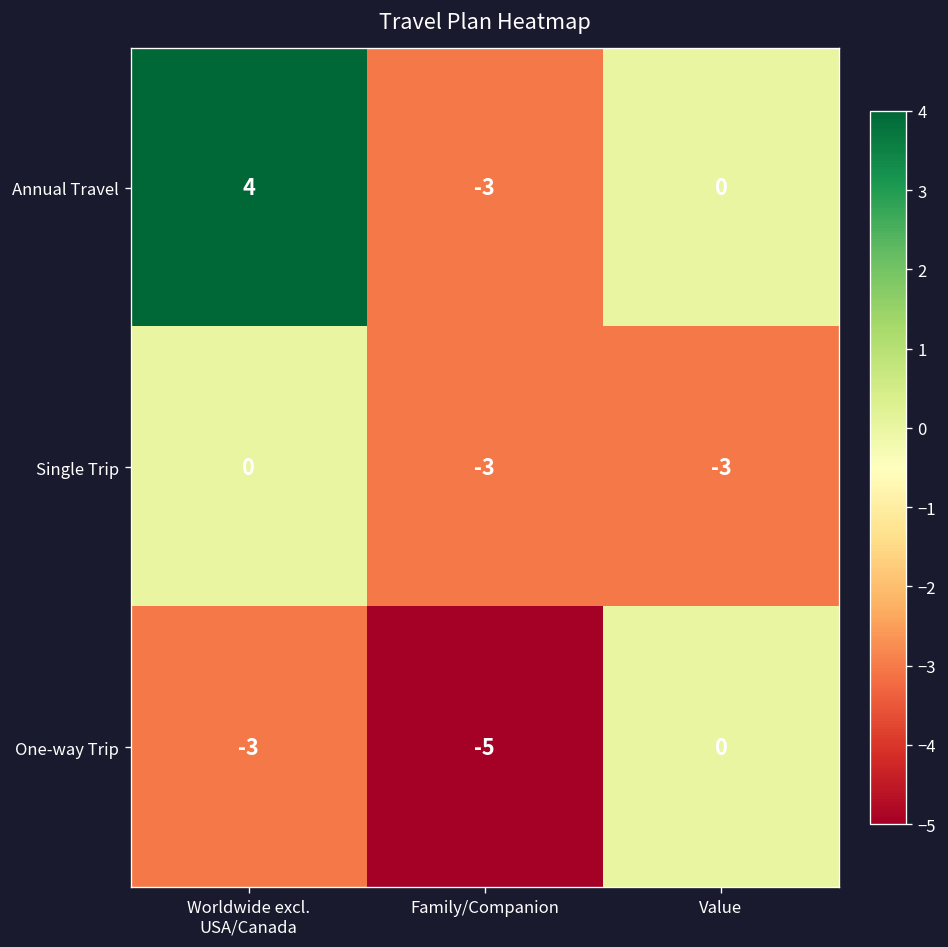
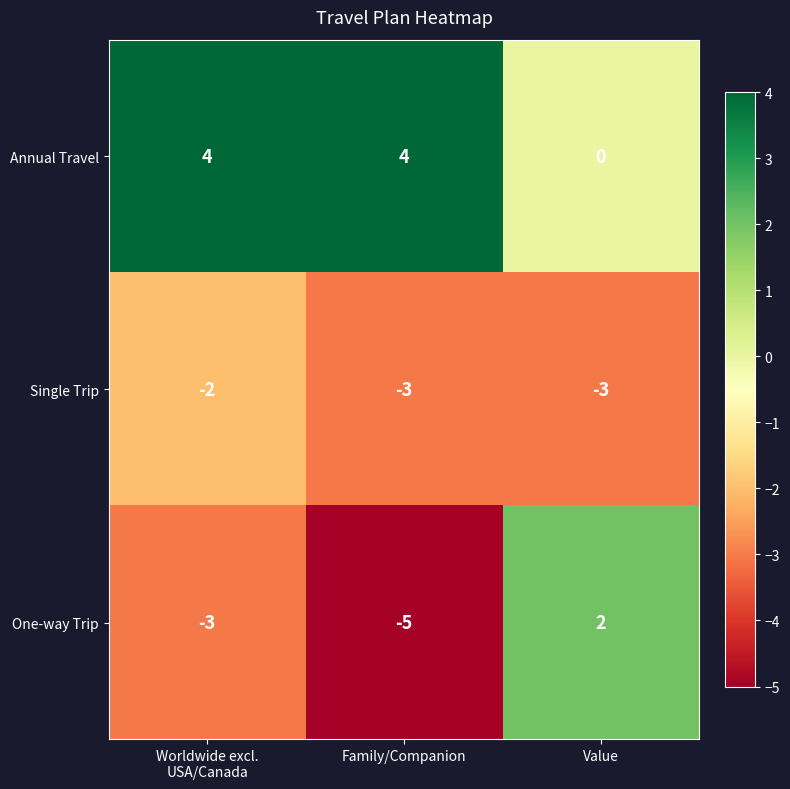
  {
    "Annual Travel": {
      "Worldwide excl. USA/Canada": 4,
-     "Family/Companion": -3,
+     "Family/Companion": 4,
      "Value": 0
    },
    "Single Trip": {
-     "Worldwide excl. USA/Canada": 0,
+     "Worldwide excl. USA/Canada": -2,
      "Family/Companion": -3,
      "Value": -3
    },
    "One-way Trip": {
      "Worldwide excl. USA/Canada": -3,
      "Family/Companion": -5,
-     "Value": 0
+     "Value": 2
    }
  }
